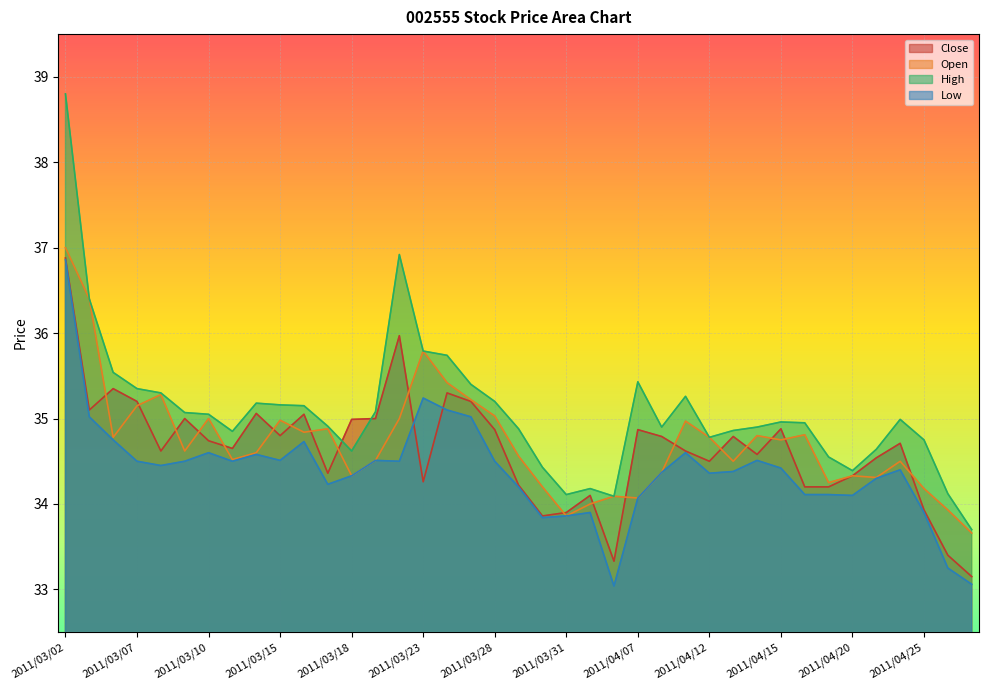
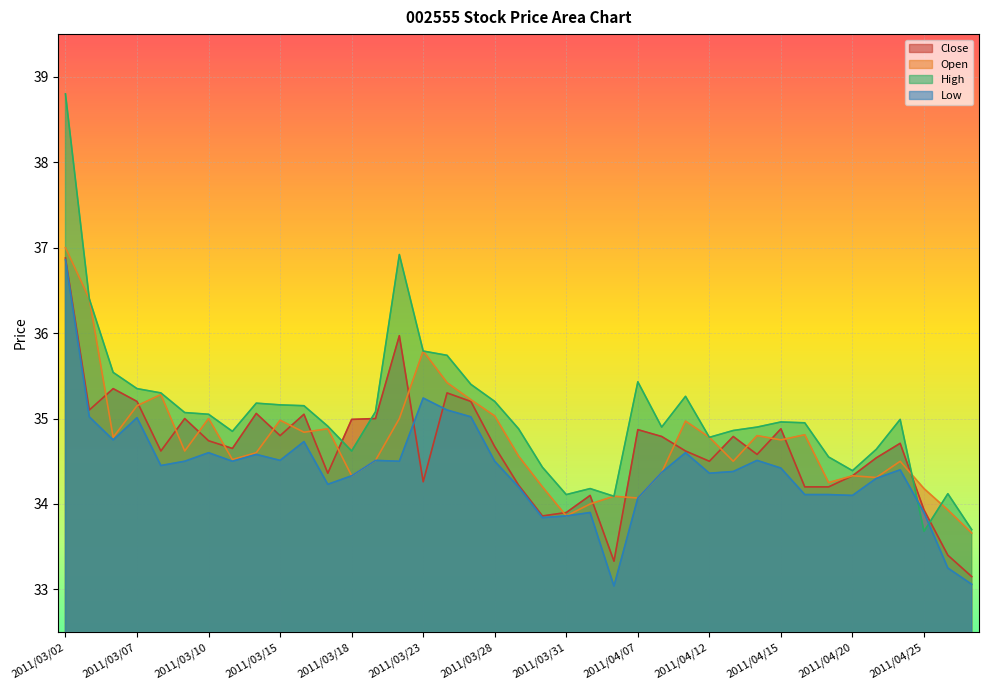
  {
    "Close": {
      "2011/03/07": 35.2,
      "2011/03/10": 34.7,
      "2011/03/15": 34.8,
      "2011/03/18": 35.0,
      "2011/03/23": 34.3,
-     "2011/03/28": 34.9,
+     "2011/03/28": 34.7,
      "2011/03/31": 33.9,
      "2011/04/07": 34.9,
      "2011/04/12": 34.5,
      "2011/04/15": 34.9
    },
    "Open": {
      "2011/03/02": 37.0,
      "2011/03/07": 35.2,
      "2011/03/10": 35.0,
      "2011/03/15": 35.0,
      "2011/03/28": 35.0,
      "2011/04/15": 34.8,
      "2011/04/25": 34.2
    },
    "High": {
      "2011/03/02": 38.8,
      "2011/03/07": 35.4,
      "2011/03/10": 35.1,
      "2011/03/15": 35.2,
      "2011/03/18": 34.6,
      "2011/03/28": 35.2,
      "2011/03/31": 34.1,
      "2011/04/07": 35.4,
      "2011/04/15": 35.0,
      "2011/04/20": 34.4,
-     "2011/04/25": 34.8
+     "2011/04/25": 33.7
    },
    "Low": {
-     "2011/03/07": 34.5,
+     "2011/03/07": 35.0,
      "2011/03/10": 34.6,
      "2011/03/15": 34.5,
      "2011/03/23": 35.2,
      "2011/03/28": 34.5,
      "2011/04/12": 34.4,
      "2011/04/15": 34.4,
      "2011/04/20": 34.1
    }
  }
